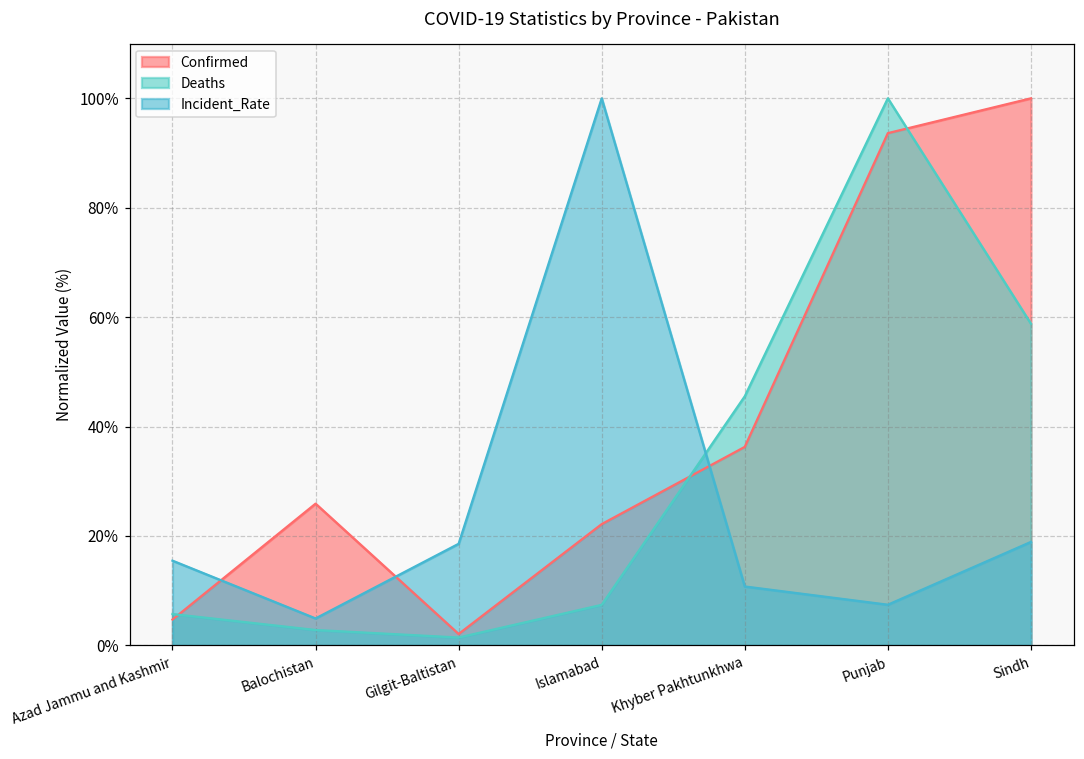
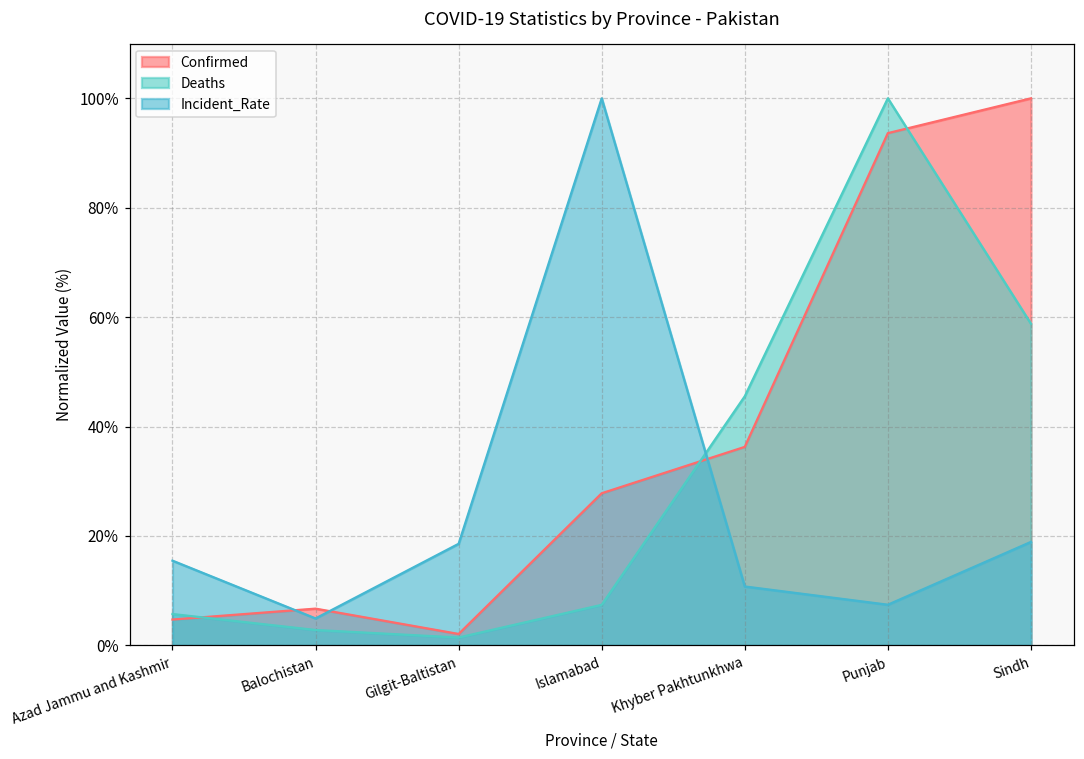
  {
    "Confirmed": {
      "Azad Jammu and Kashmir": "5%",
-     "Balochistan": "26%",
+     "Balochistan": "7%",
      "Gilgit-Baltistan": "2%",
-     "Islamabad": "22%",
+     "Islamabad": "28%",
      "Khyber Pakhtunkhwa": "36%",
      "Punjab": "94%",
      "Sindh": "100%"
    }
  }
